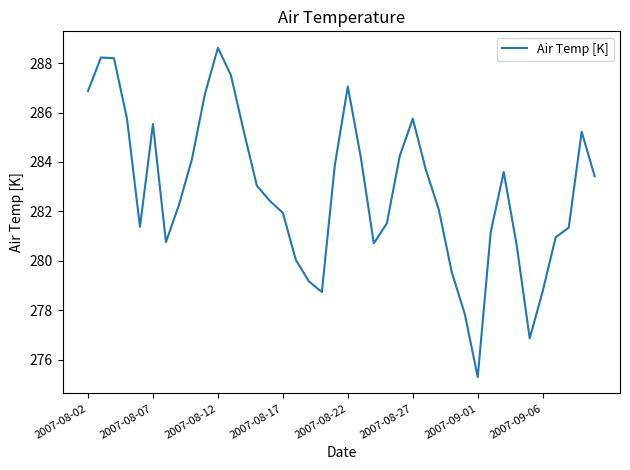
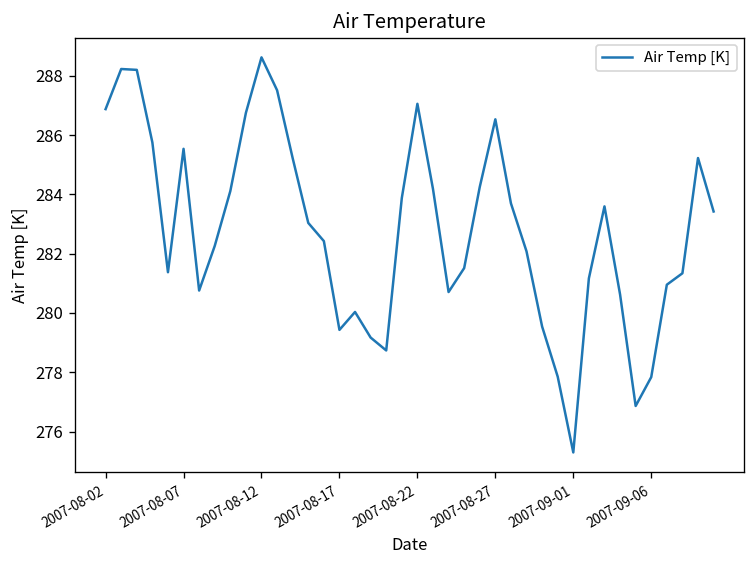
  {
    "2007-08-02": 286.9,
    "2007-08-07": 285.5,
    "2007-08-12": 288.6,
-   "2007-08-17": 281.9,
+   "2007-08-17": 279.4,
    "2007-08-22": 287.1,
-   "2007-08-27": 285.8,
+   "2007-08-27": 286.5,
    "2007-09-01": 275.3,
-   "2007-09-06": 278.8
+   "2007-09-06": 277.8
  }
